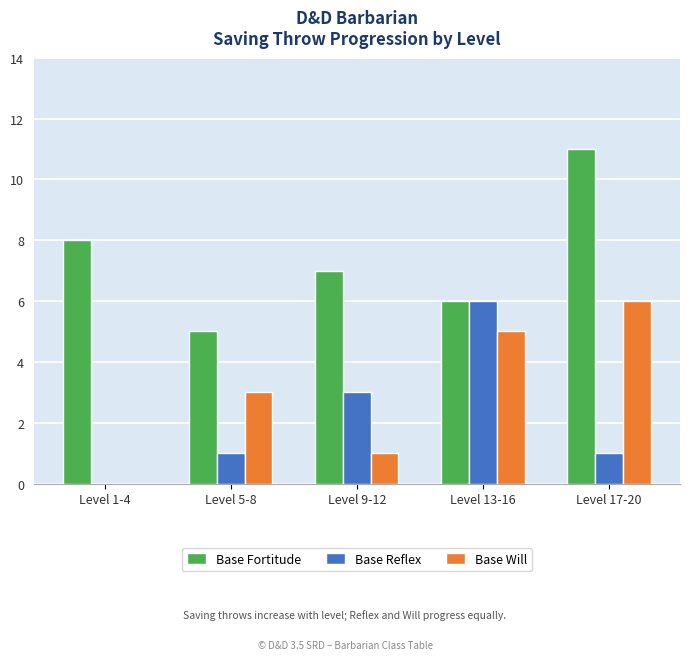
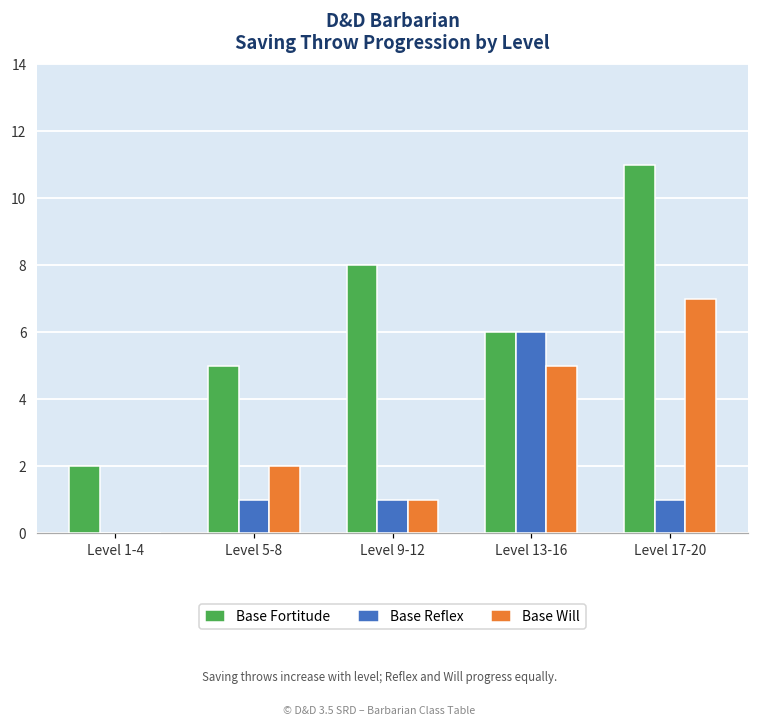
  {
    "Base Fortitude": {
-     "Level 1-4": 8,
+     "Level 1-4": 2,
      "Level 5-8": 5,
-     "Level 9-12": 7,
+     "Level 9-12": 8,
      "Level 13-16": 6,
      "Level 17-20": 11
    },
    "Base Reflex": {
      "Level 1-4": 0,
      "Level 5-8": 1,
-     "Level 9-12": 3,
+     "Level 9-12": 1,
      "Level 13-16": 6,
      "Level 17-20": 1
    },
    "Base Will": {
      "Level 1-4": 0,
-     "Level 5-8": 3,
+     "Level 5-8": 2,
      "Level 9-12": 1,
      "Level 13-16": 5,
-     "Level 17-20": 6
+     "Level 17-20": 7
    }
  }
